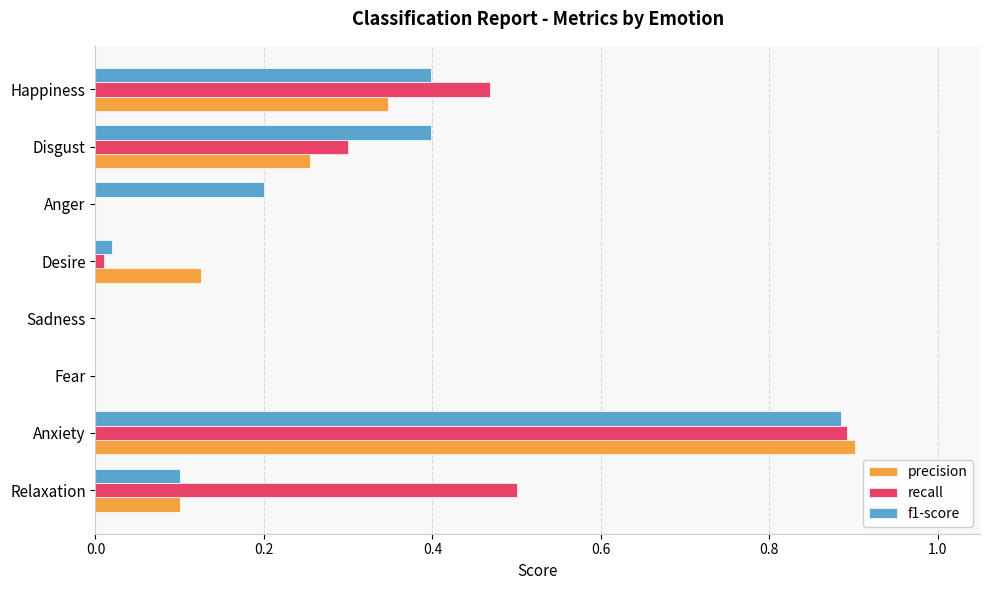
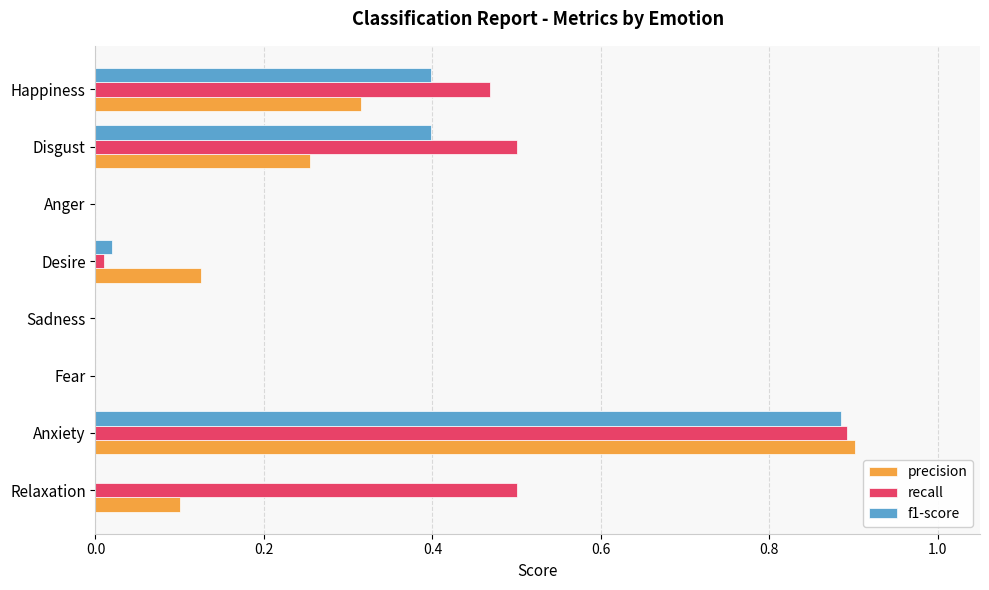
  {
    "precision": {
-     "Happiness": 0.35,
+     "Happiness": 0.31,
      "Disgust": 0.25,
      "Anger": 0.00,
      "Desire": 0.13,
      "Sadness": 0.00,
      "Fear": 0.00,
      "Anxiety": 0.90,
      "Relaxation": 0.10
    },
    "recall": {
      "Happiness": 0.47,
-     "Disgust": 0.3,
+     "Disgust": 0.5,
      "Anger": 0.0,
      "Desire": 0.01,
      "Sadness": 0.0,
      "Fear": 0.0,
      "Anxiety": 0.89,
      "Relaxation": 0.5
    },
    "f1-score": {
      "Happiness": 0.4,
      "Disgust": 0.4,
-     "Anger": 0.2,
+     "Anger": 0.0,
      "Desire": 0.02,
      "Sadness": 0.0,
      "Fear": 0.0,
      "Anxiety": 0.89,
-     "Relaxation": 0.1
+     "Relaxation": 0.0
    }
  }
